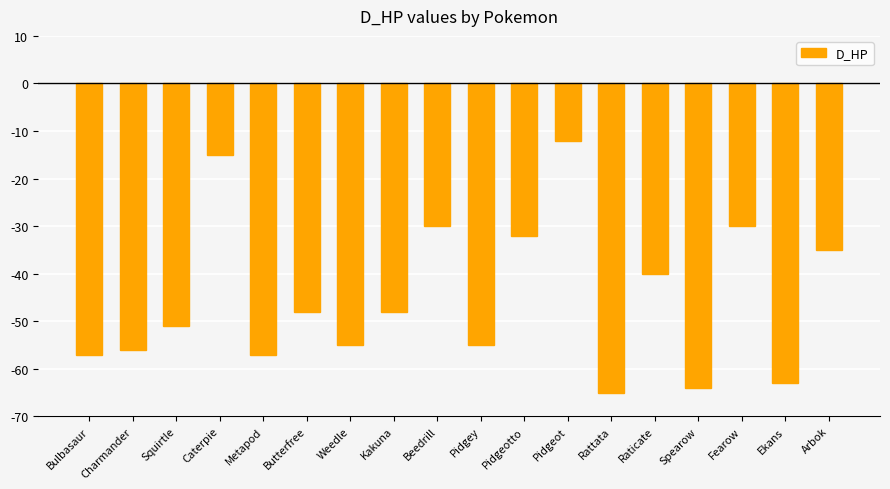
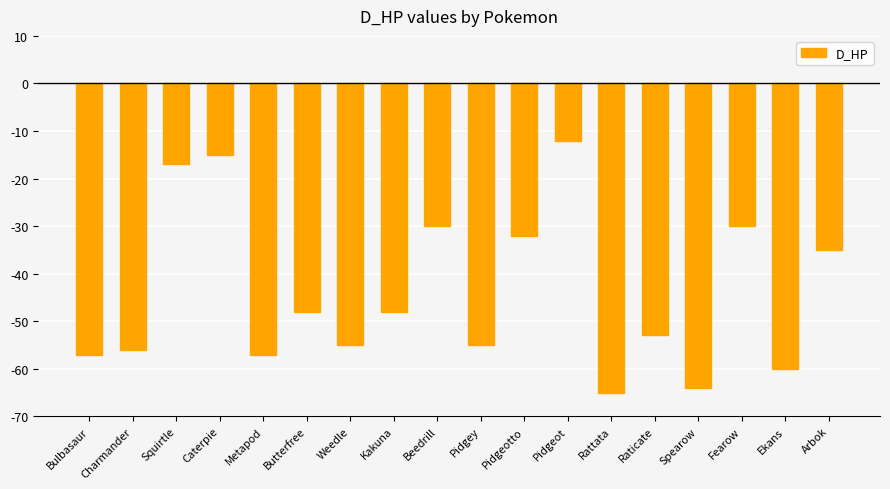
  {
    "Bulbasaur": -57,
    "Charmander": -56,
-   "Squirtle": -51,
+   "Squirtle": -17,
    "Caterpie": -15,
    "Metapod": -57,
    "Butterfree": -48,
    "Weedle": -55,
    "Kakuna": -48,
    "Beedrill": -30,
    "Pidgey": -55,
    "Pidgeotto": -32,
    "Pidgeot": -12,
    "Rattata": -65,
-   "Raticate": -40,
+   "Raticate": -53,
    "Spearow": -64,
    "Fearow": -30,
-   "Ekans": -63,
+   "Ekans": -60,
    "Arbok": -35
  }
